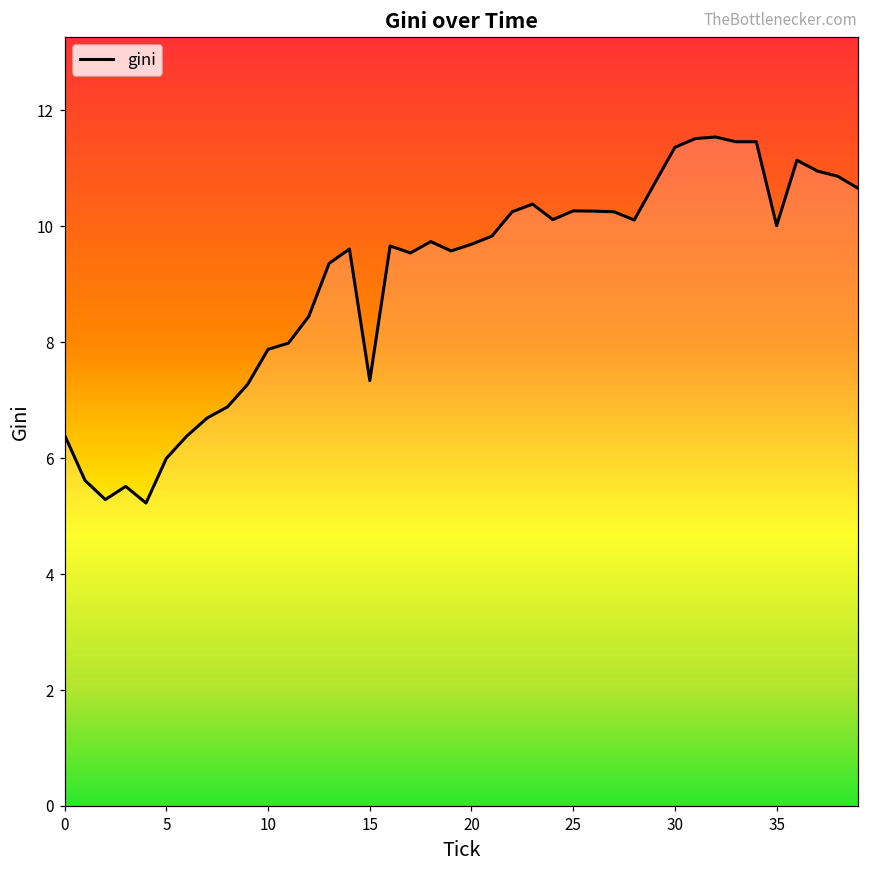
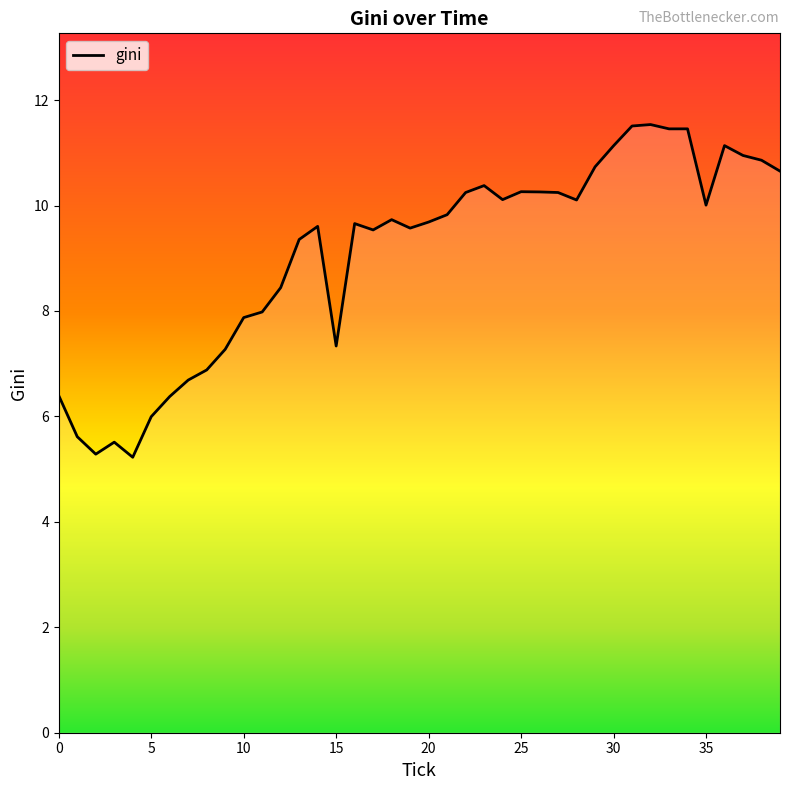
  {
    "0": 6.4,
    "5": 6.0,
    "10": 7.9,
    "15": 7.3,
    "20": 9.7,
    "25": 10.3,
-   "30": 11.4,
+   "30": 11.1,
    "35": 10.0
  }
